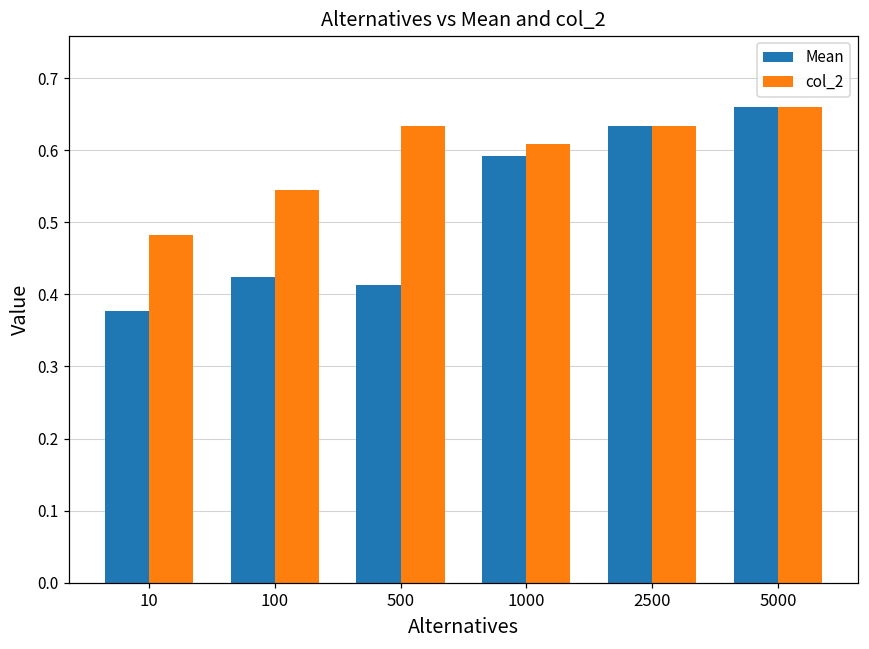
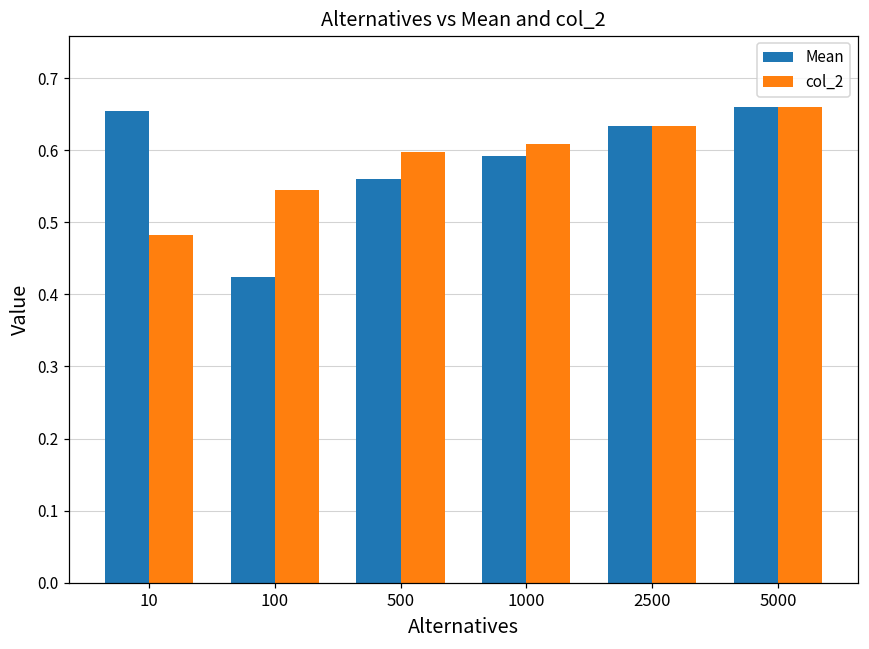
  {
    "Mean": {
-     "10": 0.38,
+     "10": 0.65,
      "100": 0.42,
-     "500": 0.41,
+     "500": 0.56,
      "1000": 0.59,
      "2500": 0.63,
      "5000": 0.66
    },
    "col_2": {
      "10": 0.48,
      "100": 0.55,
-     "500": 0.63,
+     "500": 0.60,
      "1000": 0.61,
      "2500": 0.63,
      "5000": 0.66
    }
  }
